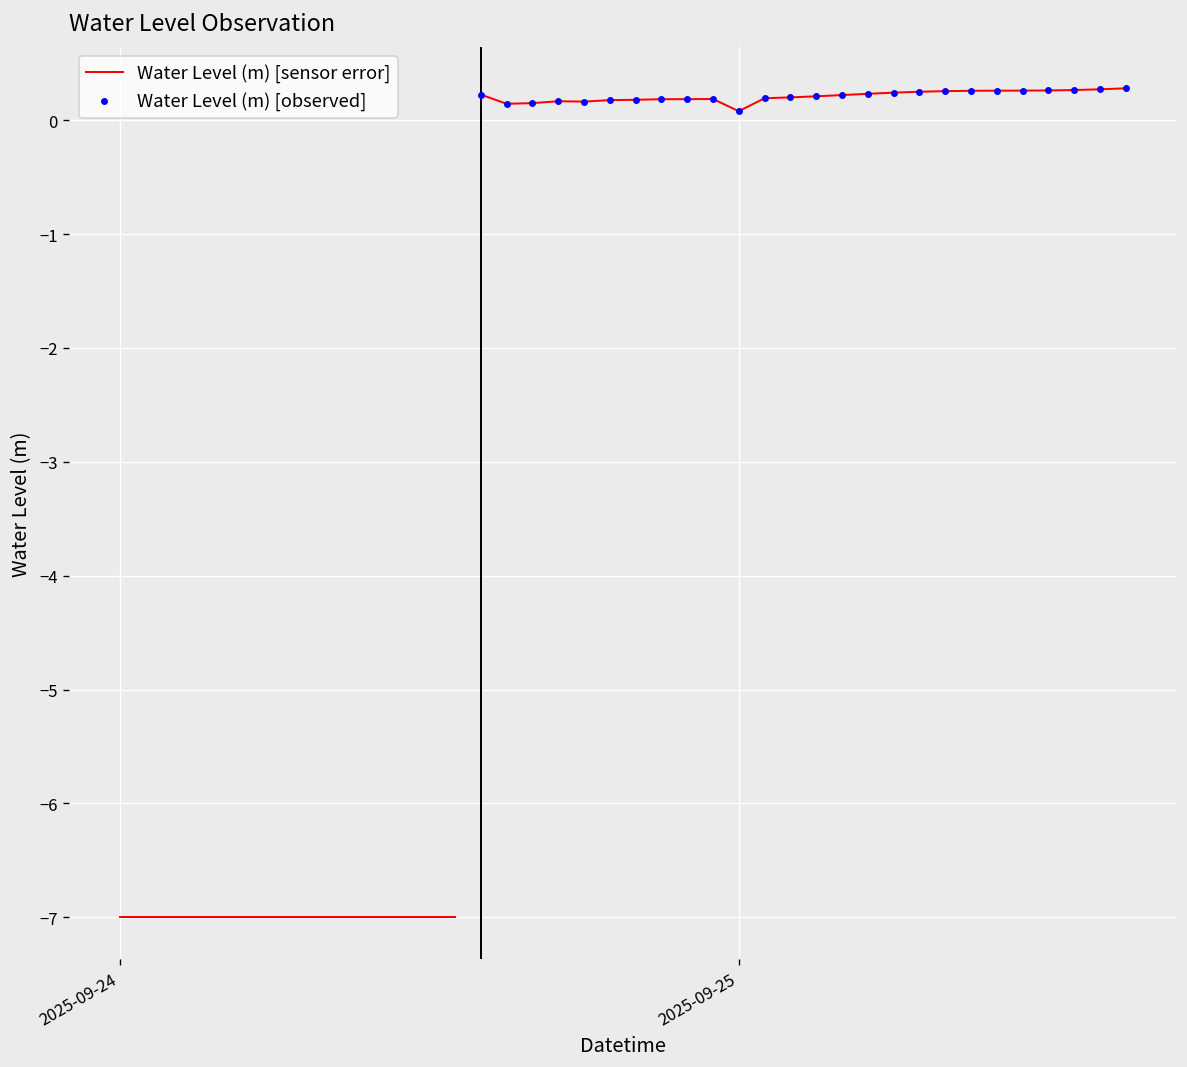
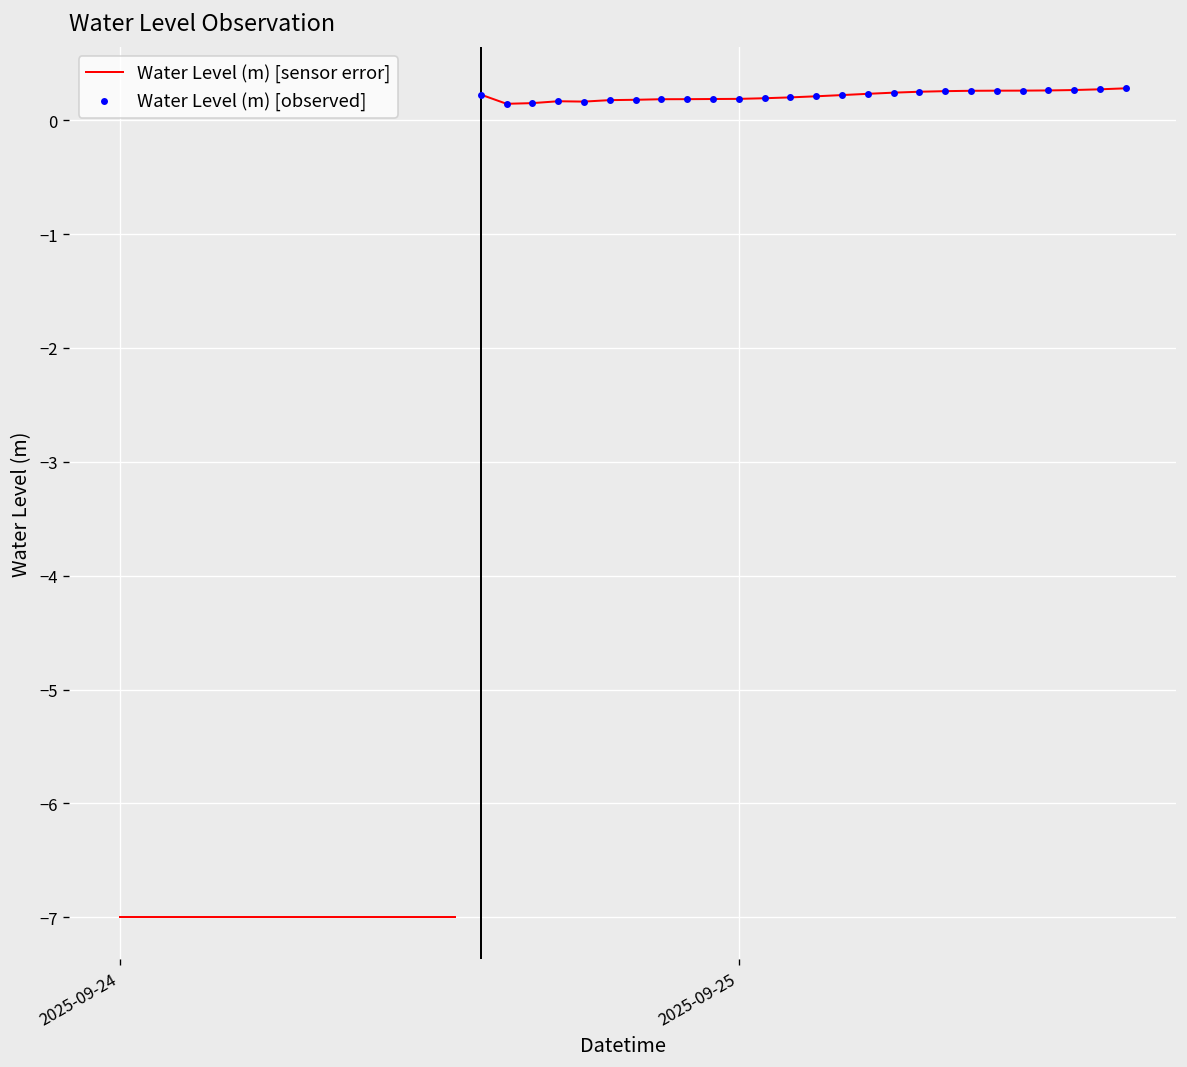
  {
    "Water Level (m) [sensor error]": {
      "2025-09-24": -7.0
    },
    "Water Level (m) [observed]": {
-     "2025-09-25": 0.1
+     "2025-09-25": 0.2
    }
  }
